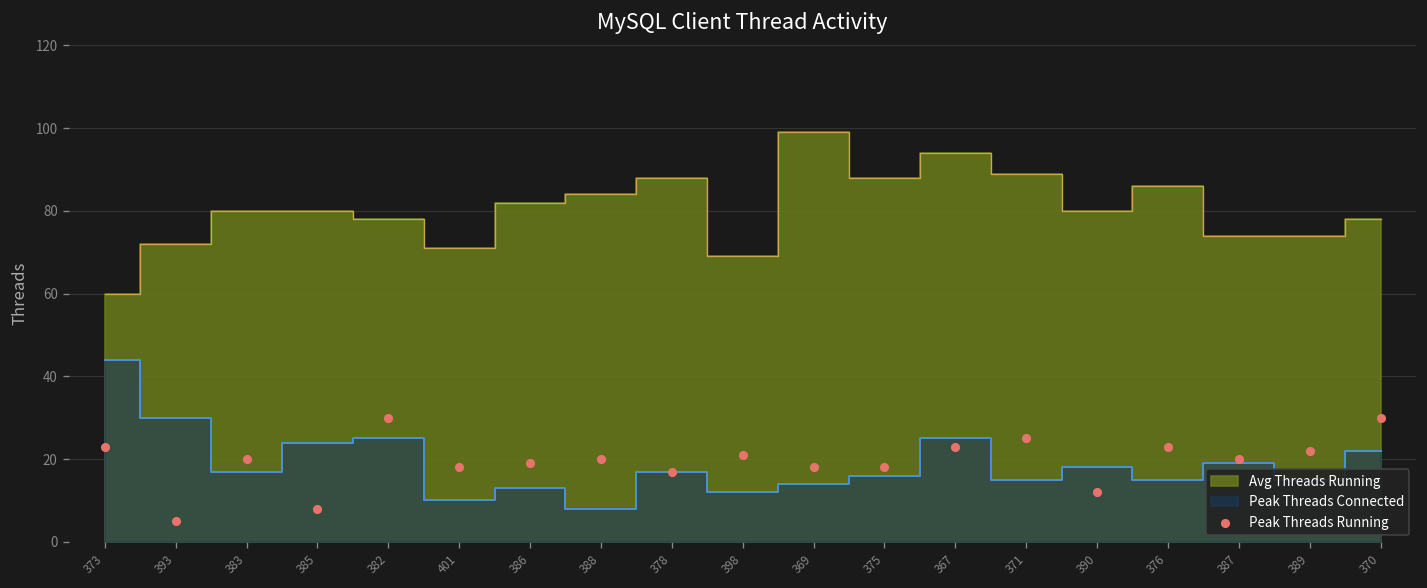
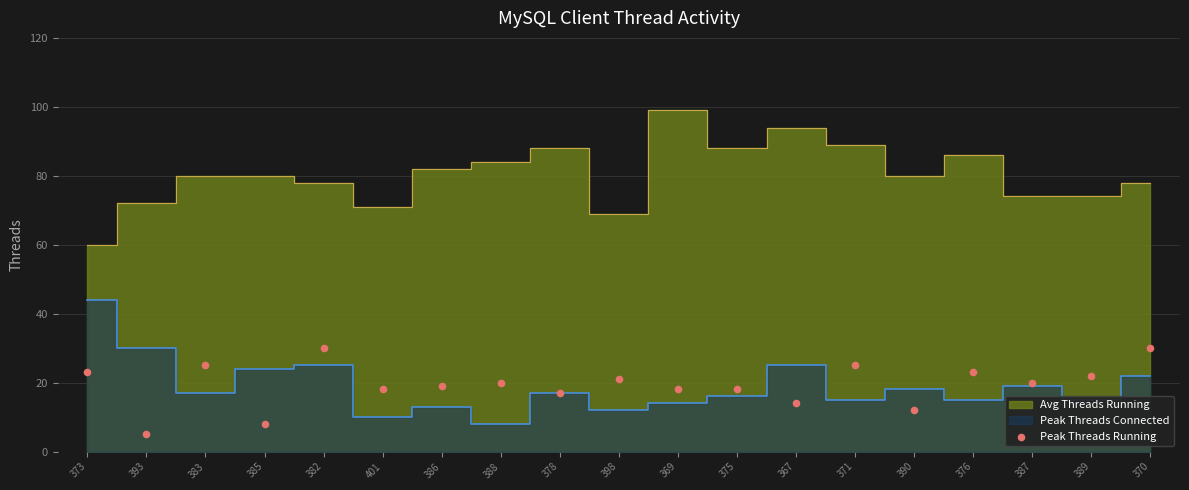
  {
    "Peak Threads Running": {
-     "383": 20,
-     "367": 23
+     "383": 25,
+     "367": 14
    }
  }
